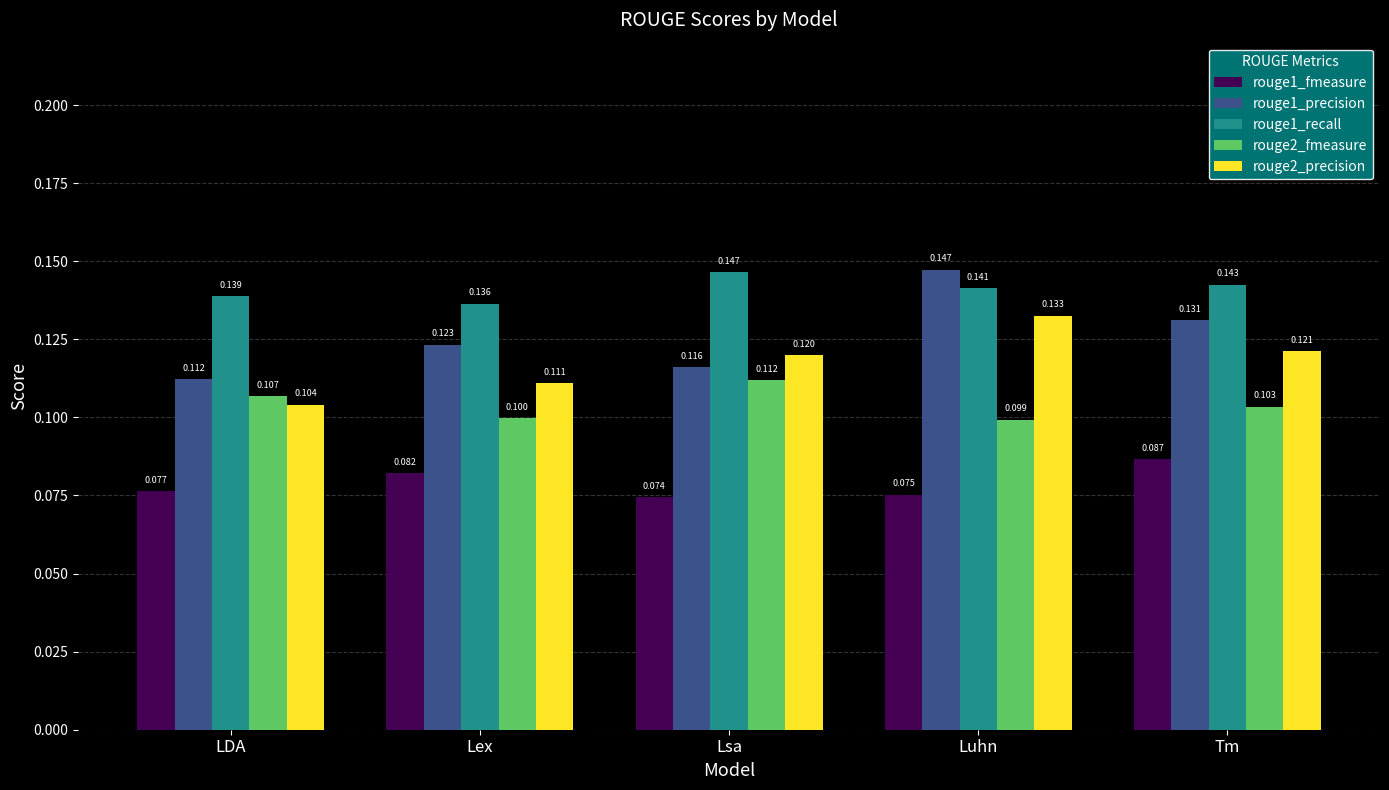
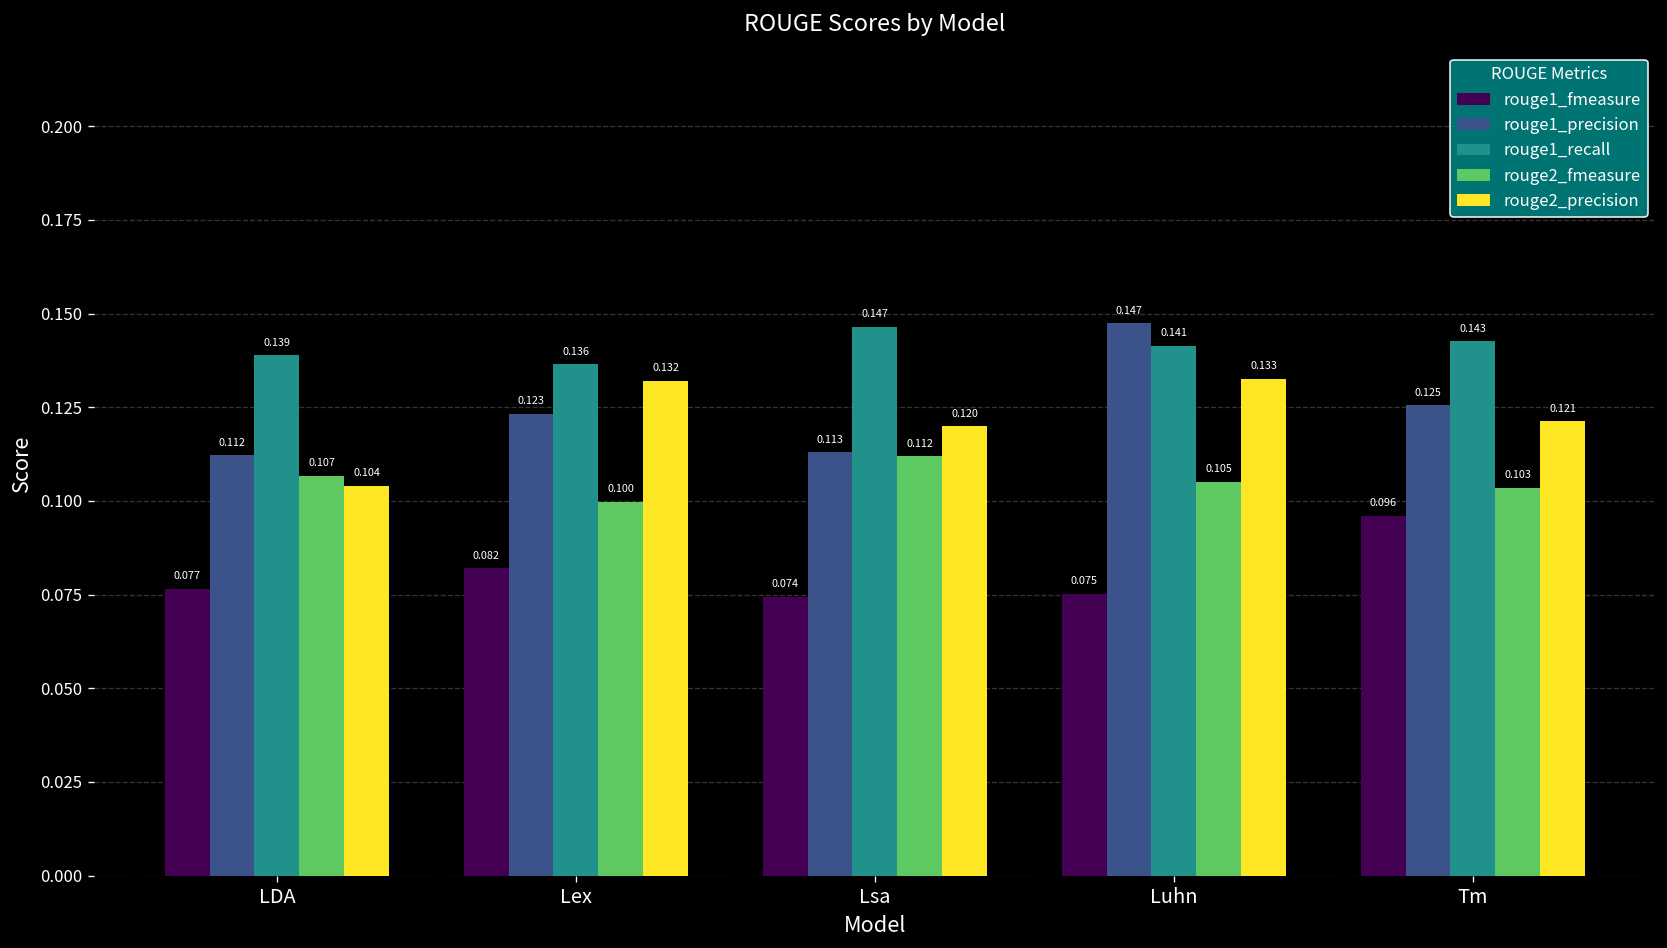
  {
    "rouge1_fmeasure": {
      "LDA": 0.077,
      "Lex": 0.082,
      "Lsa": 0.074,
      "Luhn": 0.075,
-     "Tm": 0.087
+     "Tm": 0.096
    },
    "rouge1_precision": {
      "LDA": 0.112,
      "Lex": 0.123,
-     "Lsa": 0.116,
+     "Lsa": 0.113,
      "Luhn": 0.147,
-     "Tm": 0.131
+     "Tm": 0.125
    },
    "rouge1_recall": {
      "LDA": 0.139,
      "Lex": 0.136,
      "Lsa": 0.147,
      "Luhn": 0.141,
      "Tm": 0.143
    },
    "rouge2_fmeasure": {
      "LDA": 0.107,
      "Lex": 0.100,
      "Lsa": 0.112,
-     "Luhn": 0.099,
+     "Luhn": 0.105,
      "Tm": 0.103
    },
    "rouge2_precision": {
      "LDA": 0.104,
-     "Lex": 0.111,
+     "Lex": 0.132,
      "Lsa": 0.120,
      "Luhn": 0.133,
      "Tm": 0.121
    }
  }
